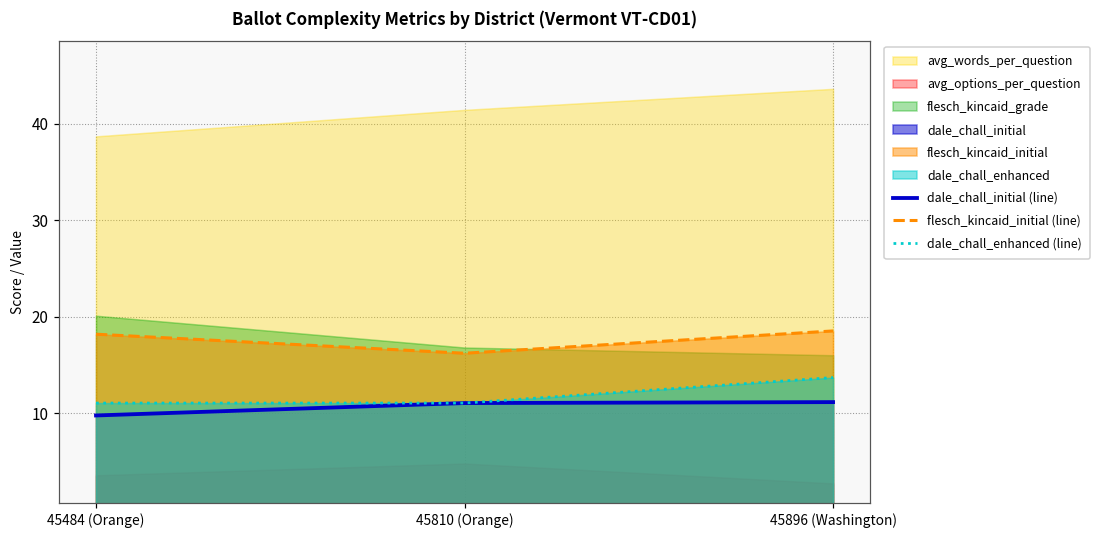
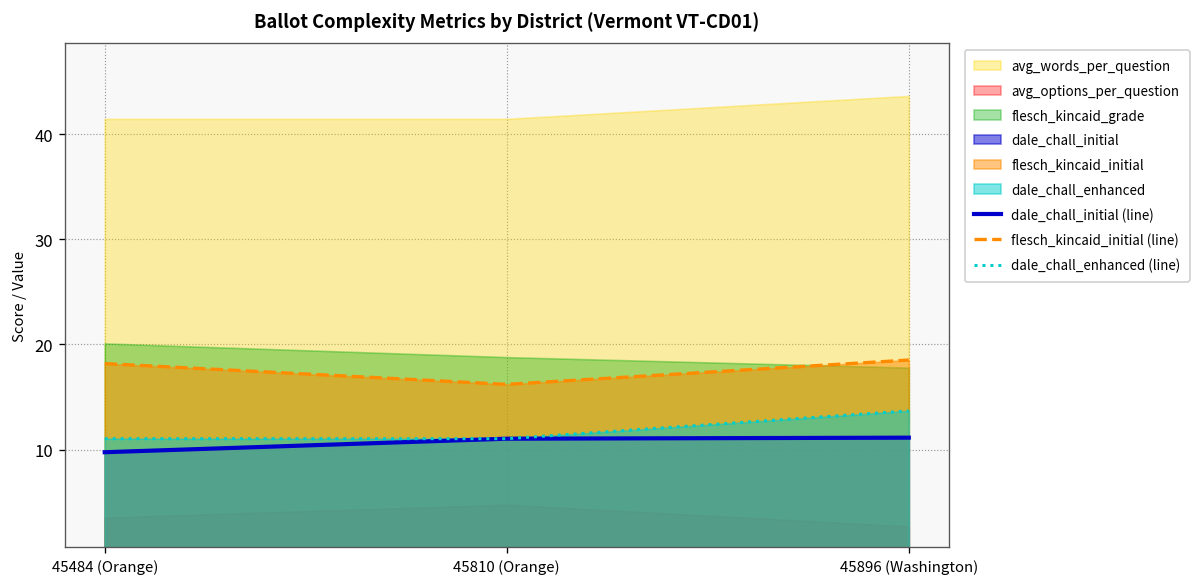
  {
    "avg_words_per_question": {
-     "45484 (Orange)": 39,
+     "45484 (Orange)": 41,
      "45810 (Orange)": 41,
      "45896 (Washington)": 44
    },
    "avg_options_per_question": {
      "45484 (Orange)": 4,
      "45810 (Orange)": 5,
      "45896 (Washington)": 3
    },
    "flesch_kincaid_grade": {
      "45484 (Orange)": 20,
-     "45810 (Orange)": 17,
-     "45896 (Washington)": 16
+     "45810 (Orange)": 19,
+     "45896 (Washington)": 18
    },
    "dale_chall_initial": {
      "45484 (Orange)": 10,
      "45896 (Washington)": 11
    },
    "flesch_kincaid_initial": {
      "45484 (Orange)": 18,
      "45810 (Orange)": 16,
      "45896 (Washington)": 19
    },
    "dale_chall_enhanced": {
      "45484 (Orange)": 11,
      "45896 (Washington)": 14
    }
  }
